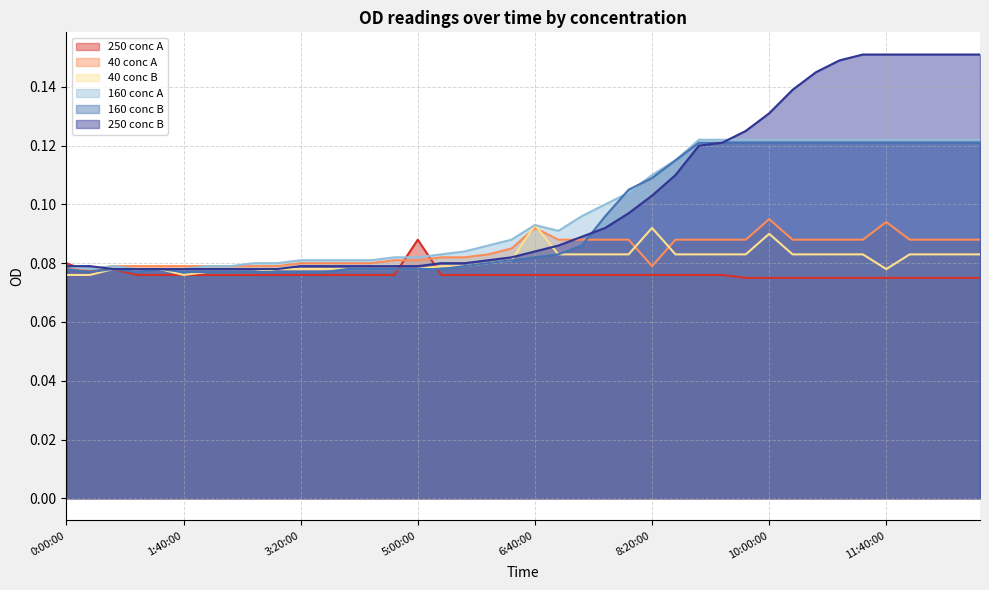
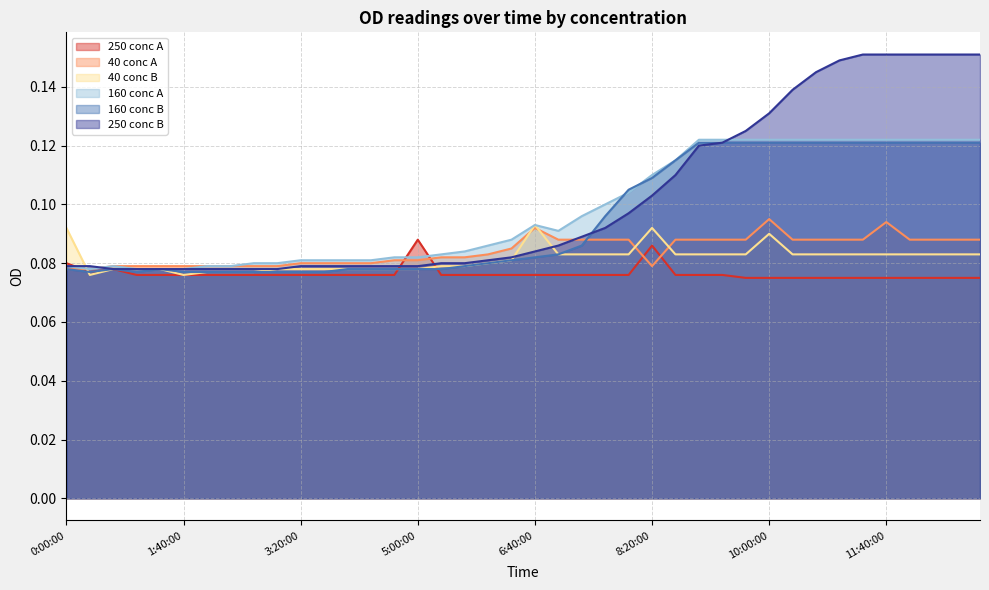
  {
    "250 conc A": {
      "0:00:00": 0.080,
      "3:20:00": 0.076,
      "5:00:00": 0.088,
      "6:40:00": 0.076,
-     "8:20:00": 0.076,
+     "8:20:00": 0.086,
      "10:00:00": 0.075,
      "11:40:00": 0.075
    },
    "40 conc A": {
      "1:40:00": 0.079,
      "3:20:00": 0.080,
      "5:00:00": 0.081,
      "6:40:00": 0.092,
      "8:20:00": 0.079,
      "10:00:00": 0.095,
      "11:40:00": 0.094
    },
    "40 conc B": {
-     "0:00:00": 0.076,
+     "0:00:00": 0.092,
      "3:20:00": 0.078,
      "8:20:00": 0.092,
      "10:00:00": 0.090,
-     "11:40:00": 0.078
+     "11:40:00": 0.083
    },
    "160 conc A": {
      "3:20:00": 0.081,
      "5:00:00": 0.082,
      "8:20:00": 0.110,
      "10:00:00": 0.122,
      "11:40:00": 0.122
    }
  }
